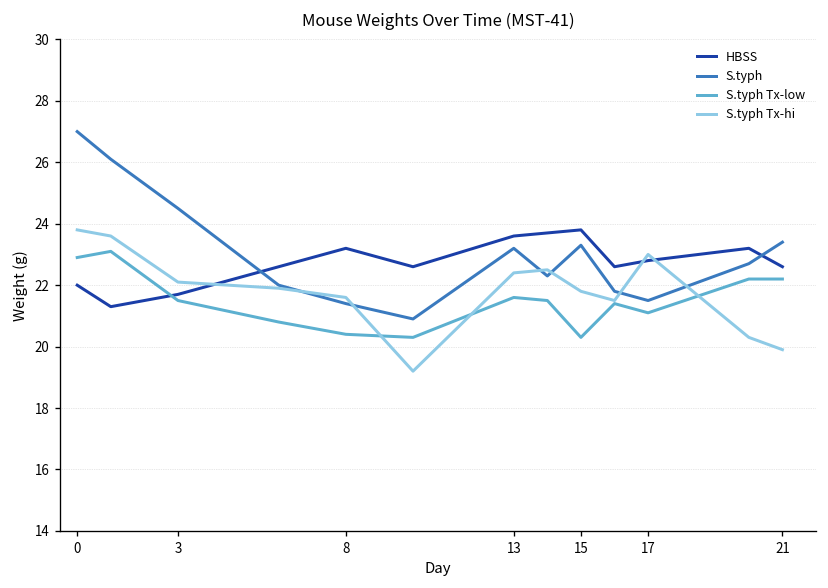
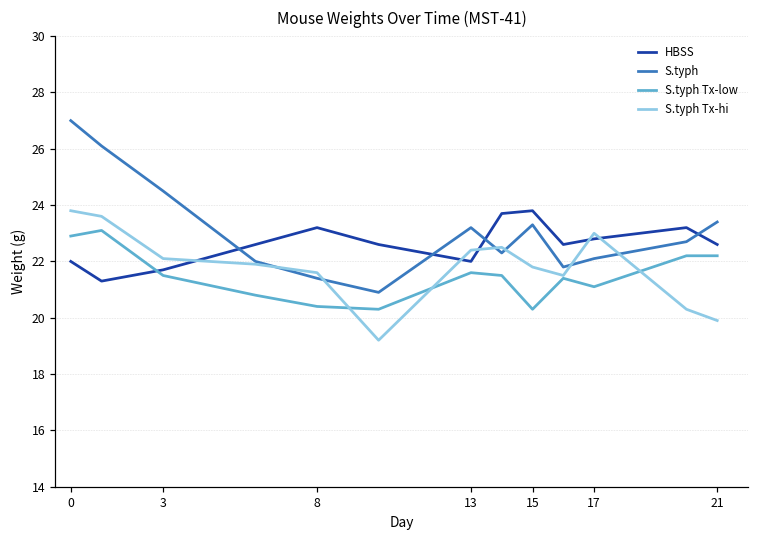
  {
    "HBSS": {
      "0": 22.0,
      "3": 21.7,
      "8": 23.2,
-     "13": 23.6,
+     "13": 22.0,
      "15": 23.8,
      "17": 22.8,
      "21": 22.6
    },
    "S.typh": {
      "0": 27.0,
      "3": 24.5,
      "8": 21.4,
      "13": 23.2,
      "15": 23.3,
-     "17": 21.5,
+     "17": 22.1,
      "21": 23.4
    },
    "S.typh Tx-low": {
      "0": 22.9,
      "3": 21.5,
      "8": 20.4,
      "13": 21.6,
      "15": 20.3,
      "17": 21.1,
      "21": 22.2
    },
    "S.typh Tx-hi": {
      "0": 23.8,
      "3": 22.1,
      "8": 21.6,
      "13": 22.4,
      "15": 21.8,
      "17": 23.0,
      "21": 19.9
    }
  }
